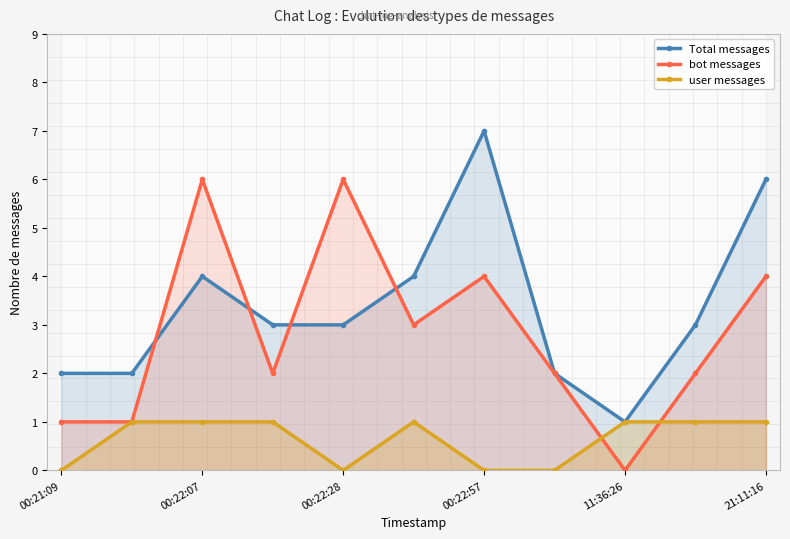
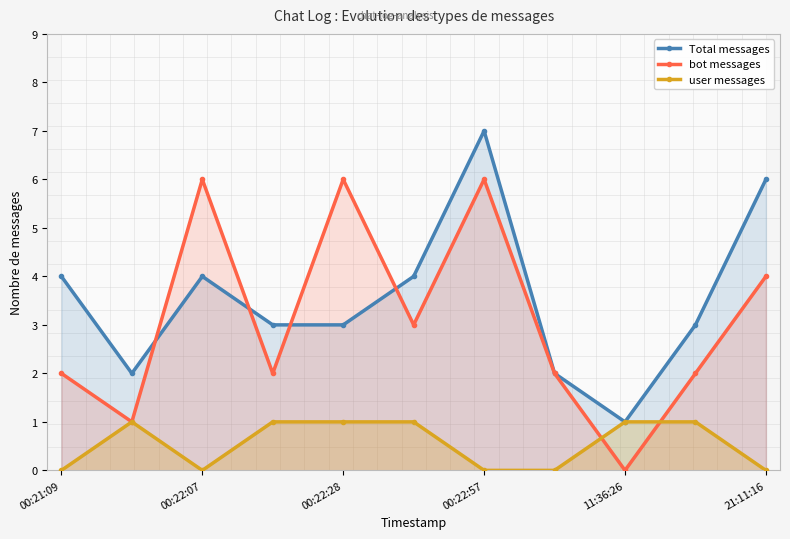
  {
    "Total messages": {
-     "00:21:09": 2,
+     "00:21:09": 4,
      "00:22:07": 4,
      "00:22:28": 3,
      "00:22:57": 7,
      "21:11:16": 6
    },
    "bot messages": {
-     "00:21:09": 1,
+     "00:21:09": 2,
      "00:22:07": 6,
      "00:22:28": 6,
-     "00:22:57": 4,
+     "00:22:57": 6,
      "11:36:26": 0,
      "21:11:16": 4
    },
    "user messages": {
      "00:21:09": 0,
-     "00:22:07": 1,
-     "00:22:28": 0,
+     "00:22:07": 0,
+     "00:22:28": 1,
      "00:22:57": 0,
-     "21:11:16": 1
+     "21:11:16": 0
    }
  }
